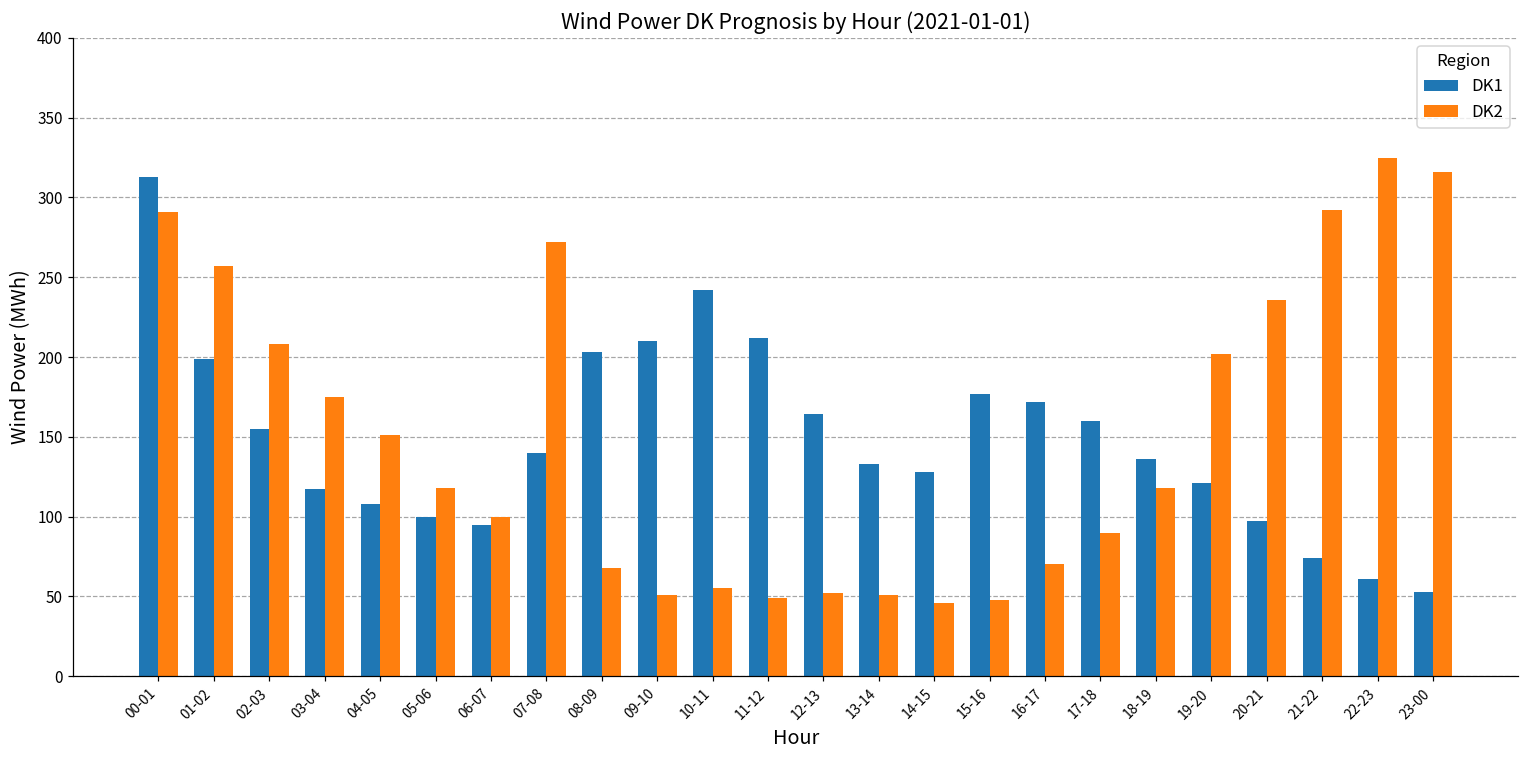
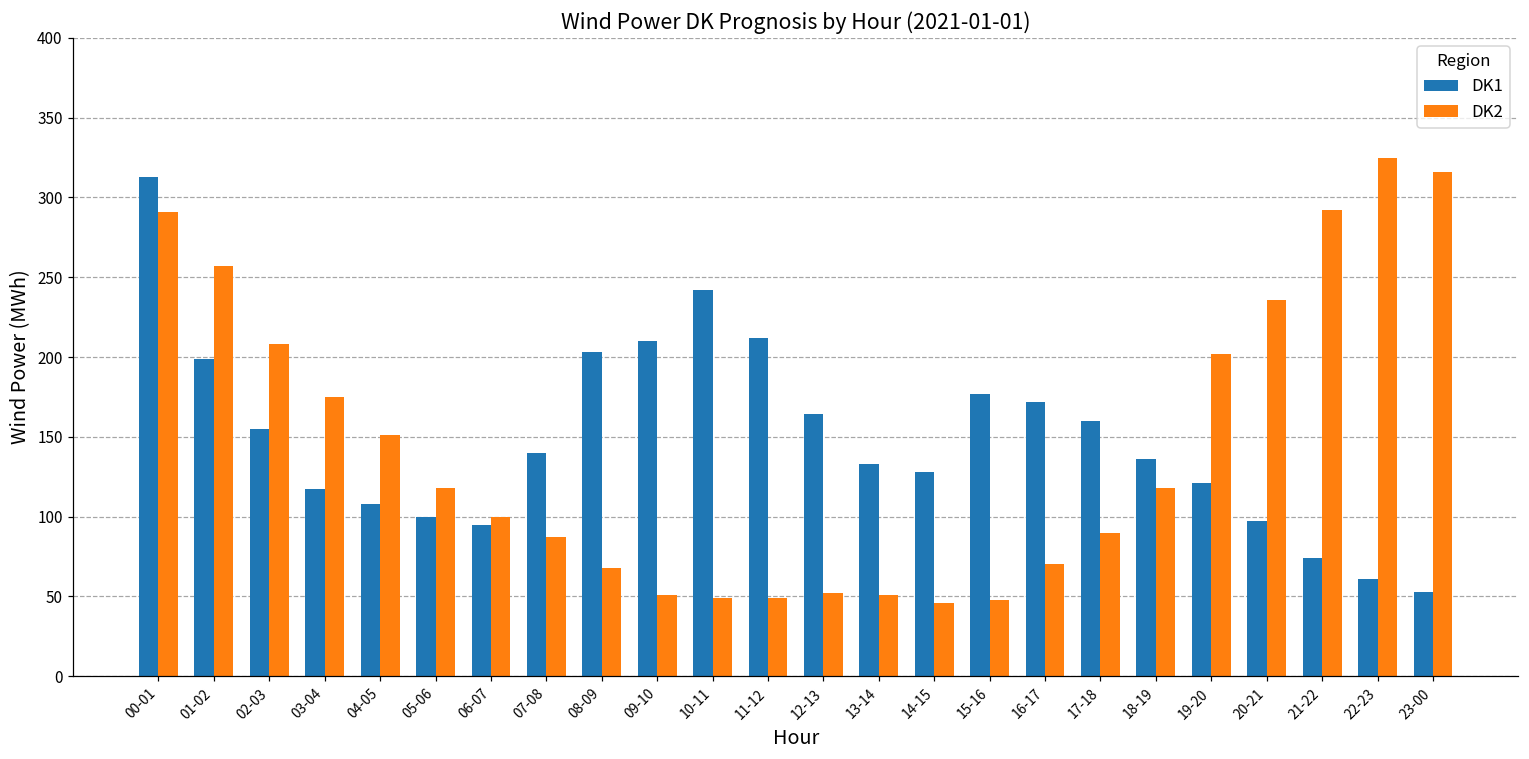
  {
    "DK1": {
      "00-01": 313,
      "01-02": 199,
      "02-03": 155,
      "03-04": 117,
      "04-05": 108,
      "05-06": 100,
      "06-07": 95,
      "07-08": 140,
      "08-09": 203,
      "09-10": 210,
      "10-11": 242,
      "11-12": 212,
      "12-13": 164,
      "13-14": 133,
      "14-15": 128,
      "15-16": 177,
      "16-17": 172,
      "17-18": 160,
      "18-19": 136,
      "19-20": 121,
      "20-21": 97,
      "21-22": 74,
      "22-23": 61,
      "23-00": 53
    },
    "DK2": {
      "00-01": 291,
      "01-02": 257,
      "02-03": 208,
      "03-04": 175,
      "04-05": 151,
      "05-06": 118,
      "06-07": 100,
-     "07-08": 272,
+     "07-08": 87,
      "08-09": 68,
      "09-10": 51,
-     "10-11": 55,
+     "10-11": 49,
      "11-12": 49,
      "12-13": 52,
      "13-14": 51,
      "14-15": 46,
      "15-16": 48,
      "16-17": 70,
      "17-18": 90,
      "18-19": 118,
      "19-20": 202,
      "20-21": 236,
      "21-22": 292,
      "22-23": 325,
      "23-00": 316
    }
  }
